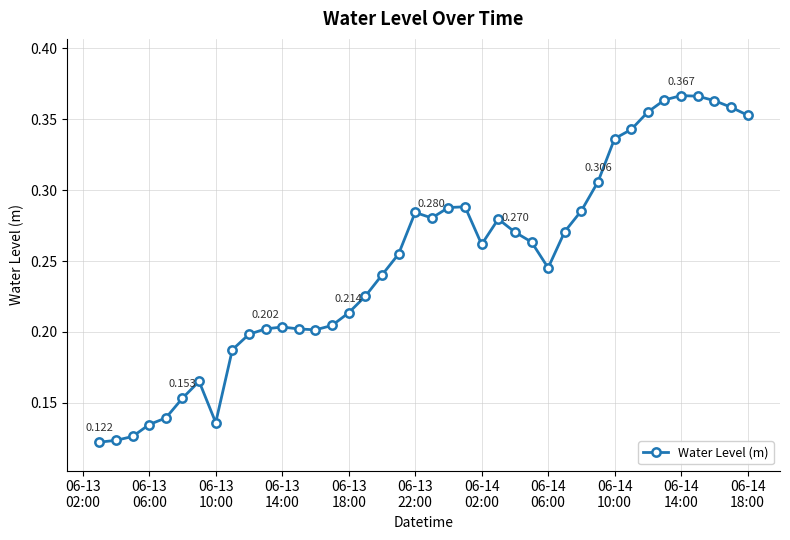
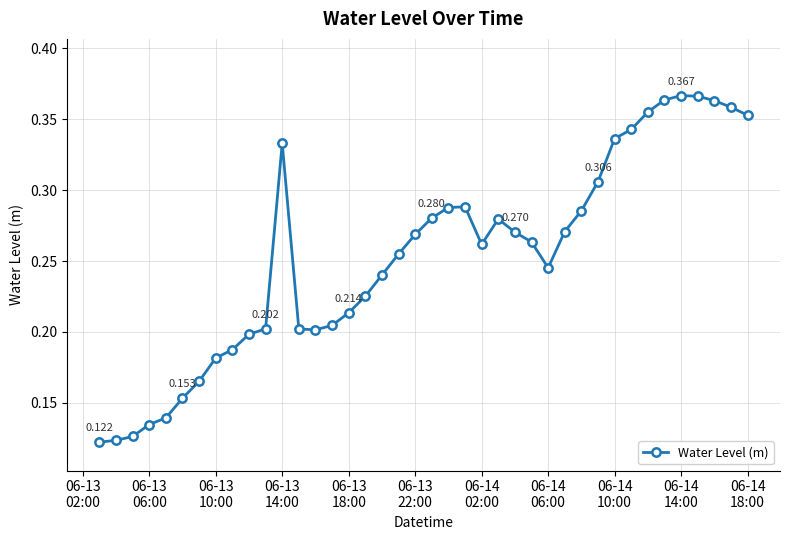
  {
    "06-13 06:00": 0.135,
-   "06-13 10:00": 0.136,
-   "06-13 14:00": 0.203,
-   "06-13 22:00": 0.284,
+   "06-13 10:00": 0.182,
+   "06-13 14:00": 0.333,
+   "06-13 22:00": 0.269,
    "06-14 02:00": 0.262,
    "06-14 06:00": 0.245,
    "06-14 10:00": 0.336,
    "06-14 18:00": 0.353
  }
